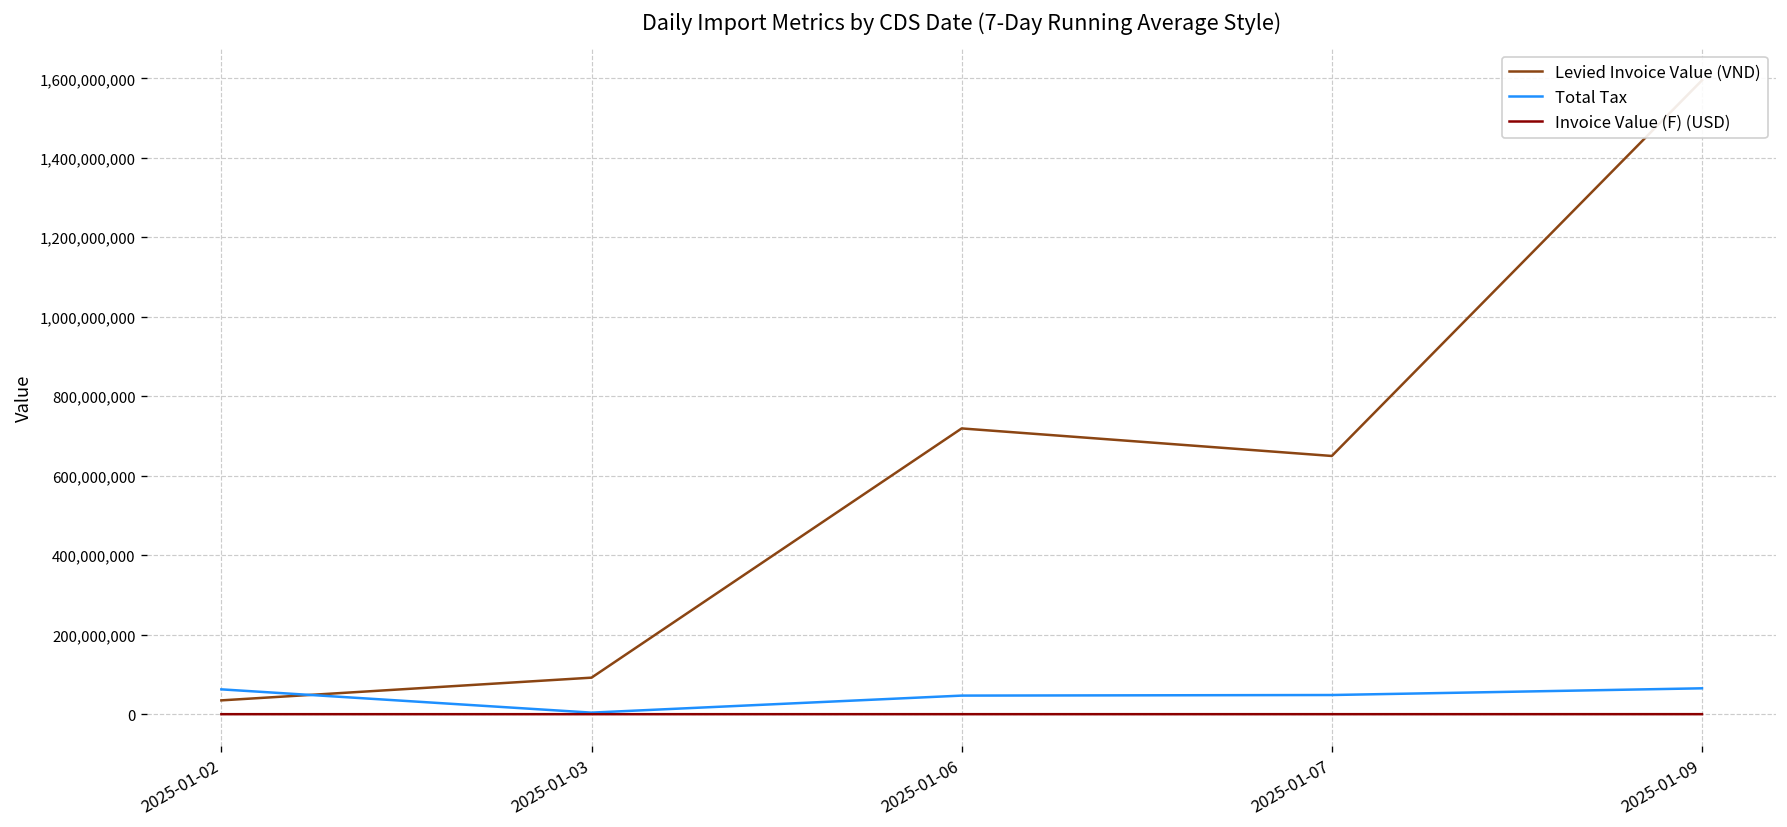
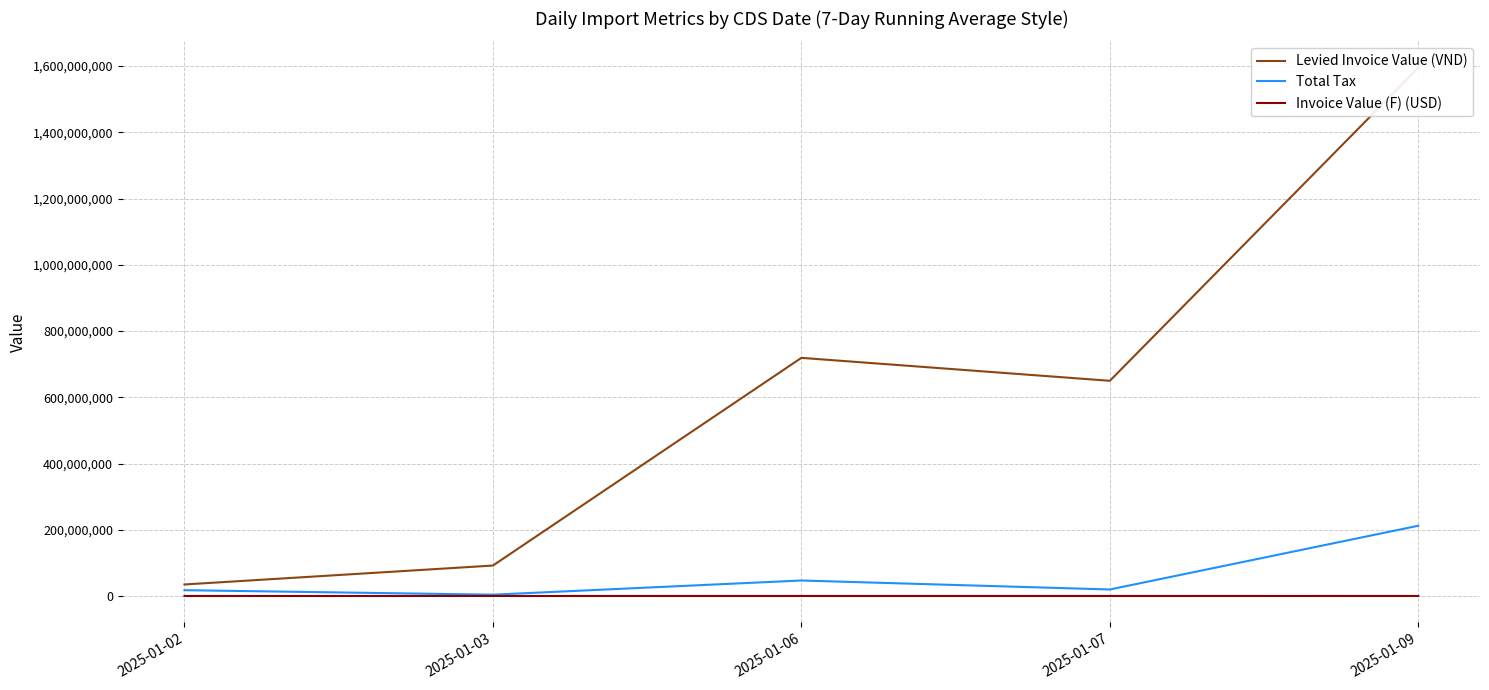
  {
    "Levied Invoice Value (VND)": {
      "2025-01-02": "30,000,000",
      "2025-01-03": "90,000,000",
      "2025-01-06": "720,000,000",
      "2025-01-07": "650,000,000"
    },
    "Total Tax": {
-     "2025-01-02": "60,000,000",
+     "2025-01-02": "20,000,000",
      "2025-01-06": "50,000,000",
-     "2025-01-07": "50,000,000",
-     "2025-01-09": "70,000,000"
+     "2025-01-07": "20,000,000",
+     "2025-01-09": "210,000,000"
    },
    "Invoice Value (F) (USD)": {
      "2025-01-02": "0",
      "2025-01-06": "0",
      "2025-01-07": "0",
      "2025-01-09": "0"
    }
  }
